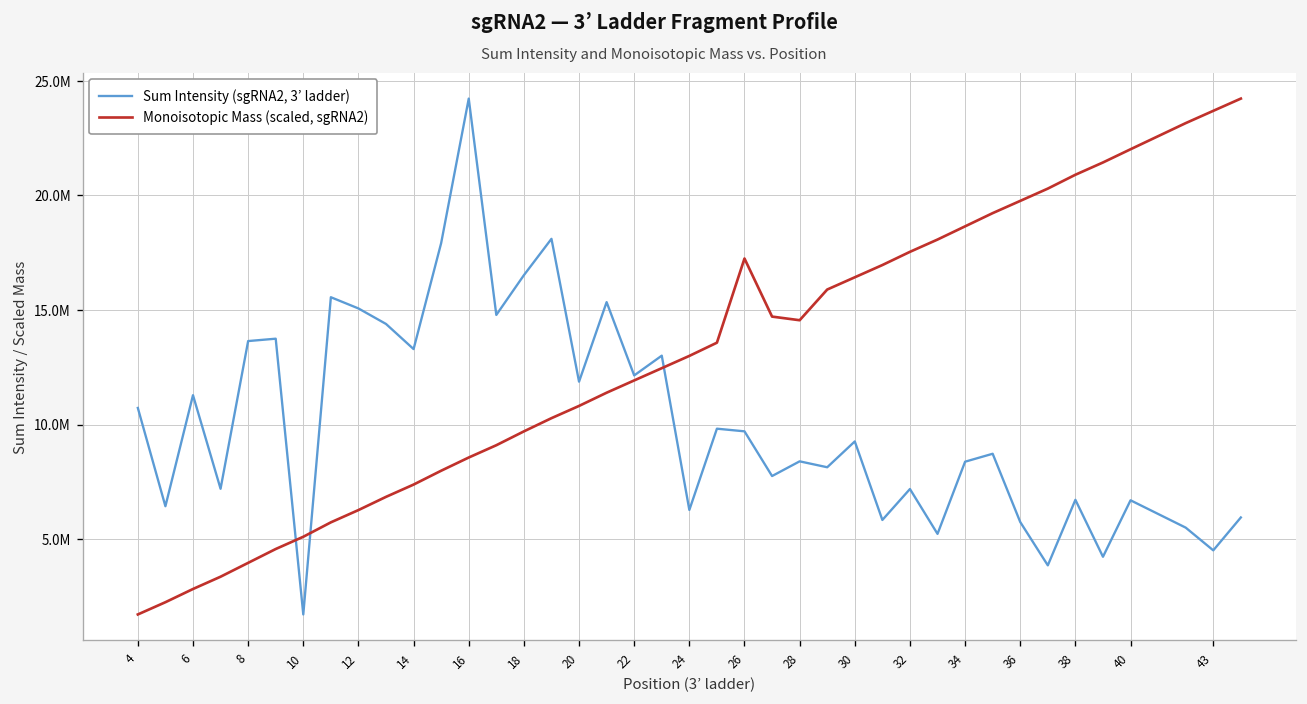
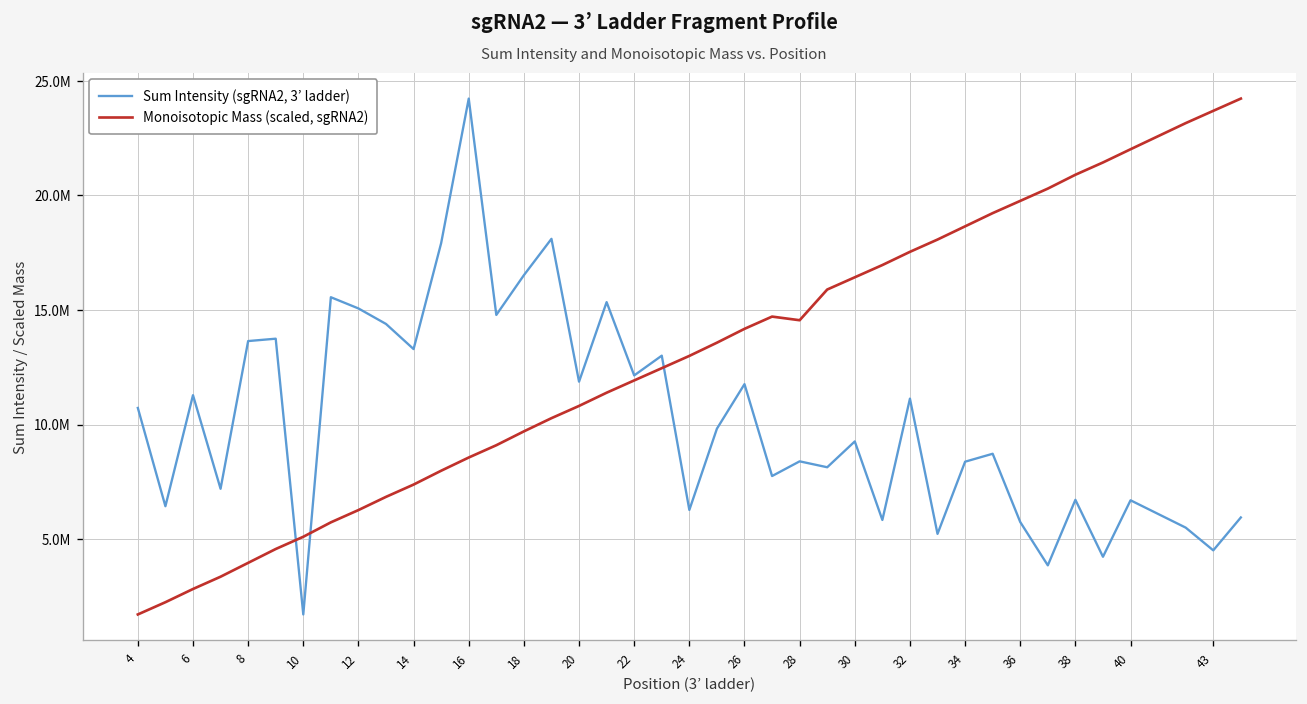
  {
    "Sum Intensity (sgRNA2, 3’ ladder)": {
      "4": 10700000,
      "6": 11300000,
      "8": 13600000,
      "10": 1700000,
      "12": 15100000,
      "14": 13300000,
      "16": 24200000,
      "18": 16500000,
      "20": 11900000,
      "22": 12100000,
      "24": 6300000,
-     "26": 9700000,
+     "26": 11800000,
      "28": 8400000,
      "30": 9300000,
-     "32": 7200000,
+     "32": 11100000,
      "34": 8400000,
      "36": 5700000,
      "38": 6700000,
      "40": 6700000,
      "43": 4500000
    },
    "Monoisotopic Mass (scaled, sgRNA2)": {
      "4": 1700000,
      "6": 2800000,
      "8": 4000000,
      "10": 5100000,
      "12": 6300000,
      "14": 7400000,
      "16": 8600000,
      "18": 9700000,
      "20": 10800000,
      "22": 11900000,
      "24": 13000000,
-     "26": 17200000,
+     "26": 14200000,
      "28": 14600000,
      "30": 16400000,
      "32": 17500000,
      "34": 18700000,
      "36": 19800000,
      "38": 20900000,
      "40": 22000000,
      "43": 23700000
    }
  }
